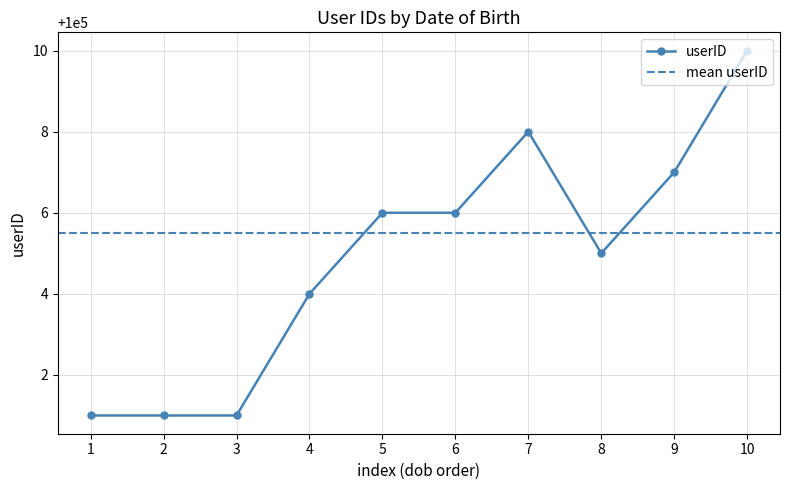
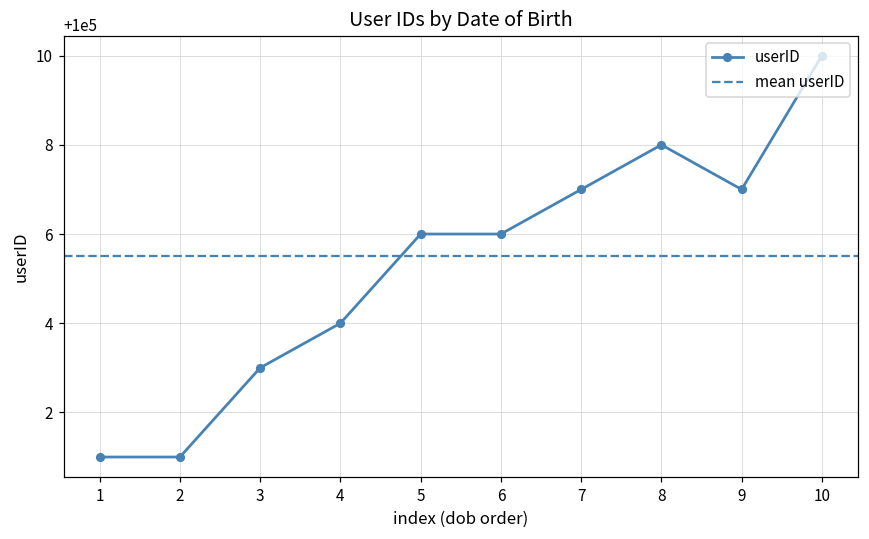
  {
    "1": 100001,
    "2": 100001,
-   "3": 100001,
+   "3": 100003,
    "4": 100004,
    "5": 100006,
    "6": 100006,
-   "7": 100008,
-   "8": 100005,
+   "7": 100007,
+   "8": 100008,
    "9": 100007
  }
